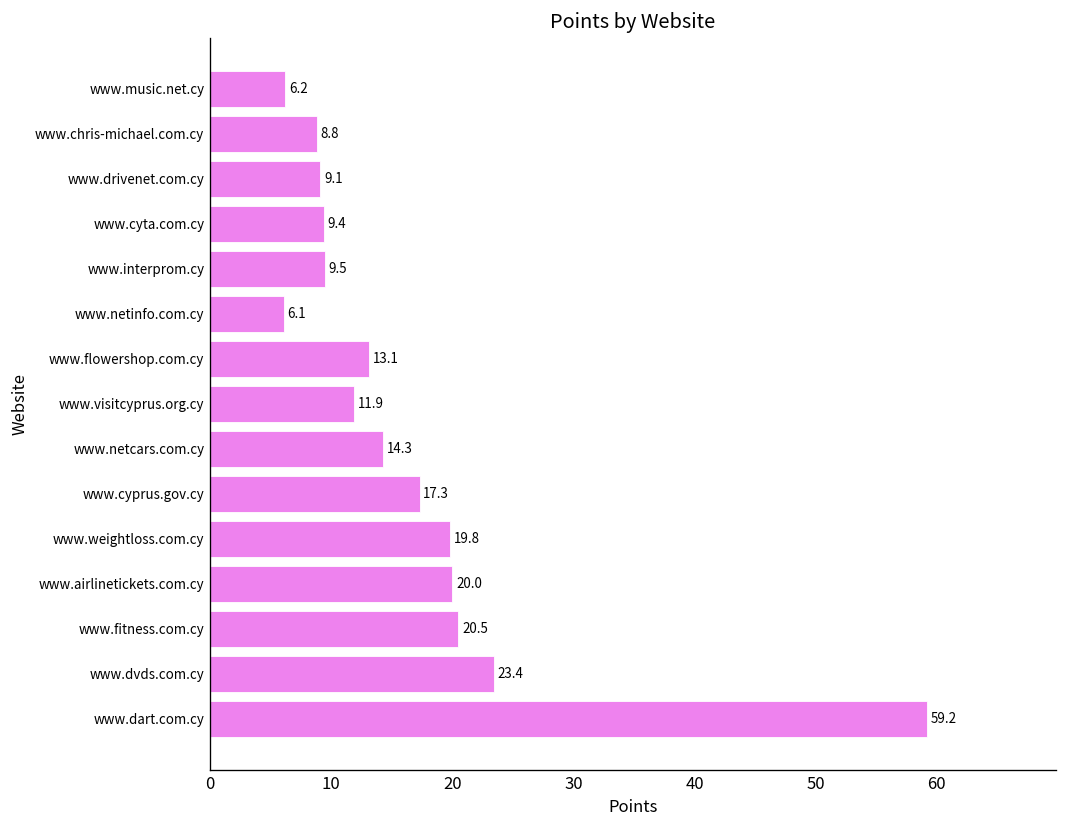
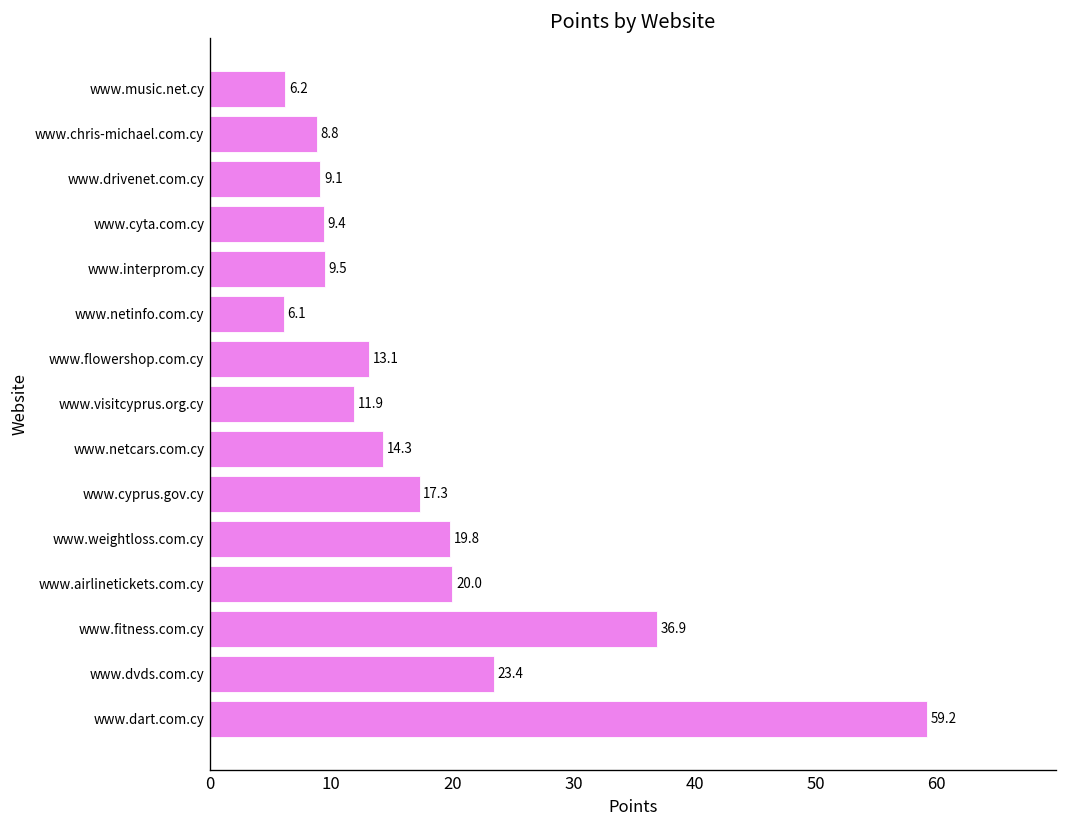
  {
    "www.music.net.cy": 6.2,
    "www.chris-michael.com.cy": 8.8,
    "www.drivenet.com.cy": 9.1,
    "www.cyta.com.cy": 9.4,
    "www.interprom.cy": 9.5,
    "www.netinfo.com.cy": 6.1,
    "www.flowershop.com.cy": 13.1,
    "www.visitcyprus.org.cy": 11.9,
    "www.netcars.com.cy": 14.3,
    "www.cyprus.gov.cy": 17.3,
    "www.weightloss.com.cy": 19.8,
    "www.airlinetickets.com.cy": 20.0,
-   "www.fitness.com.cy": 20.5,
+   "www.fitness.com.cy": 36.9,
    "www.dvds.com.cy": 23.4,
    "www.dart.com.cy": 59.2
  }
